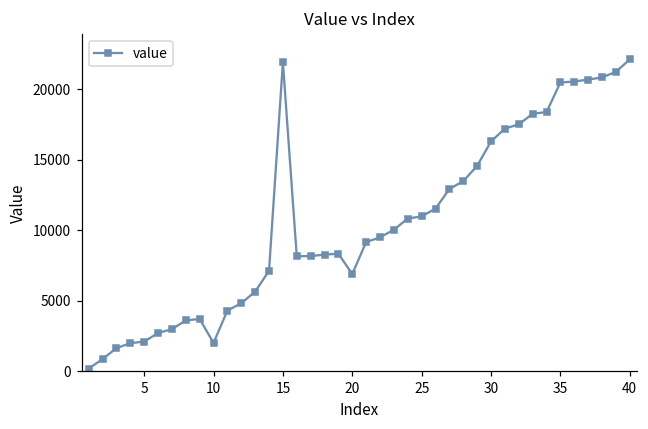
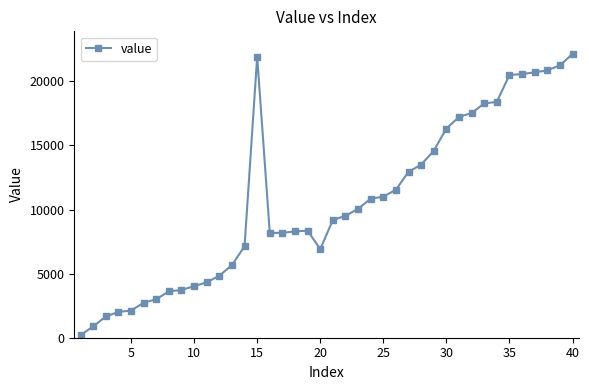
  {
    "5": 2100,
-   "10": 2000,
+   "10": 4000,
    "15": 21900,
    "20": 6900,
    "25": 11000,
    "30": 16300,
    "35": 20500,
    "40": 22100
  }
